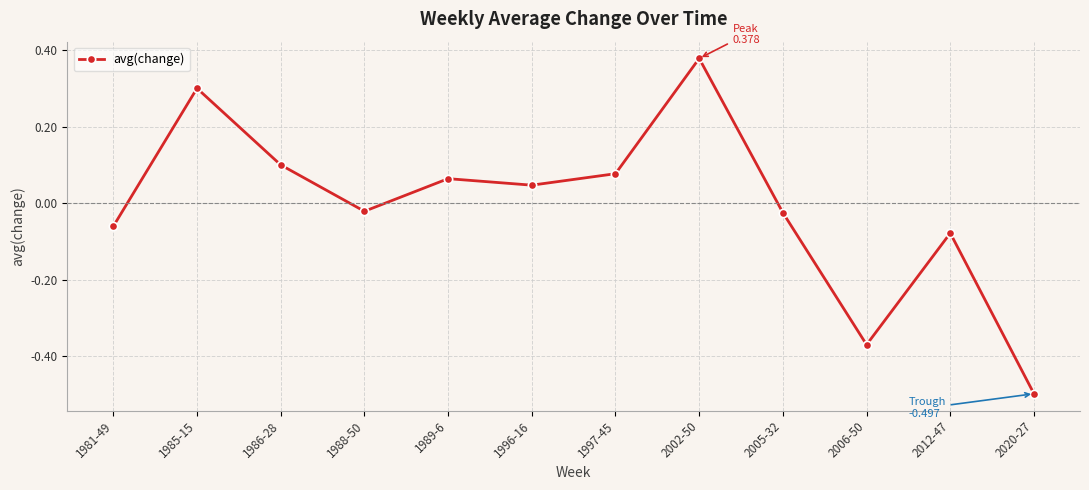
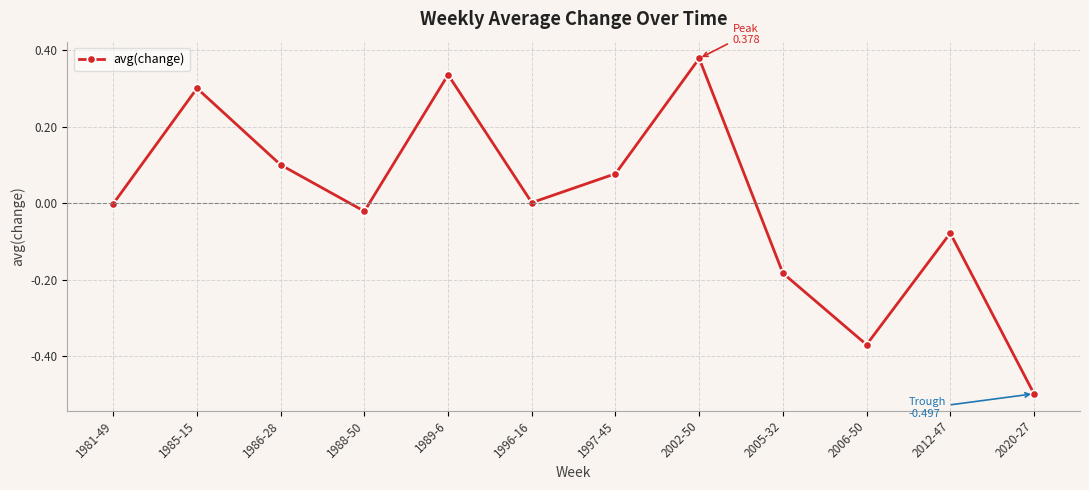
  {
-   "1981-49": -0.06,
+   "1981-49": 0.00,
    "1985-15": 0.30,
    "1986-28": 0.10,
    "1988-50": -0.02,
-   "1989-6": 0.06,
-   "1996-16": 0.05,
+   "1989-6": 0.34,
+   "1996-16": 0.00,
    "1997-45": 0.08,
-   "2005-32": -0.02,
+   "2005-32": -0.18,
    "2006-50": -0.37,
    "2012-47": -0.08
  }
